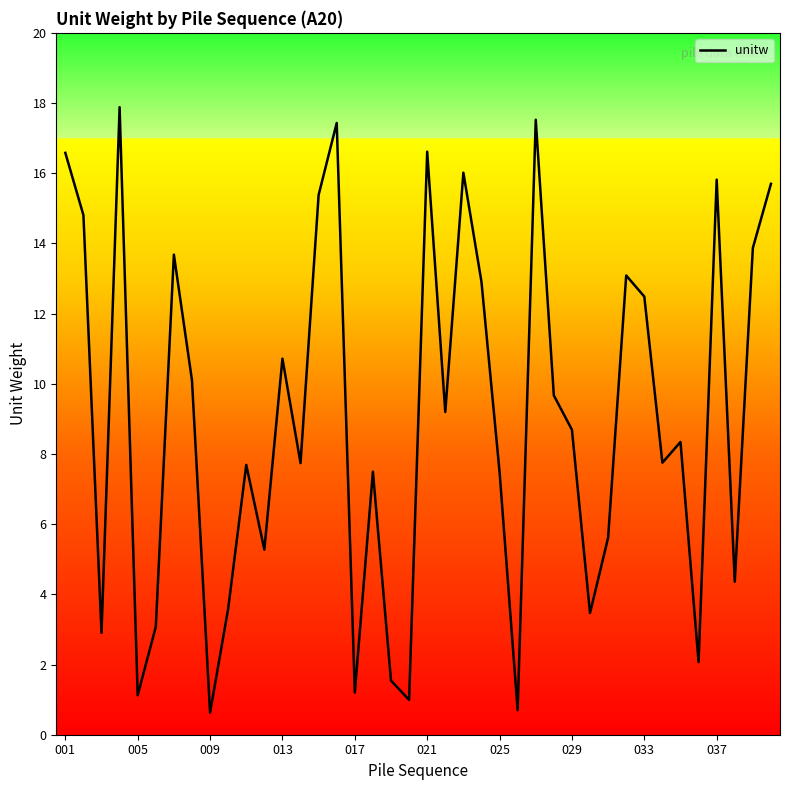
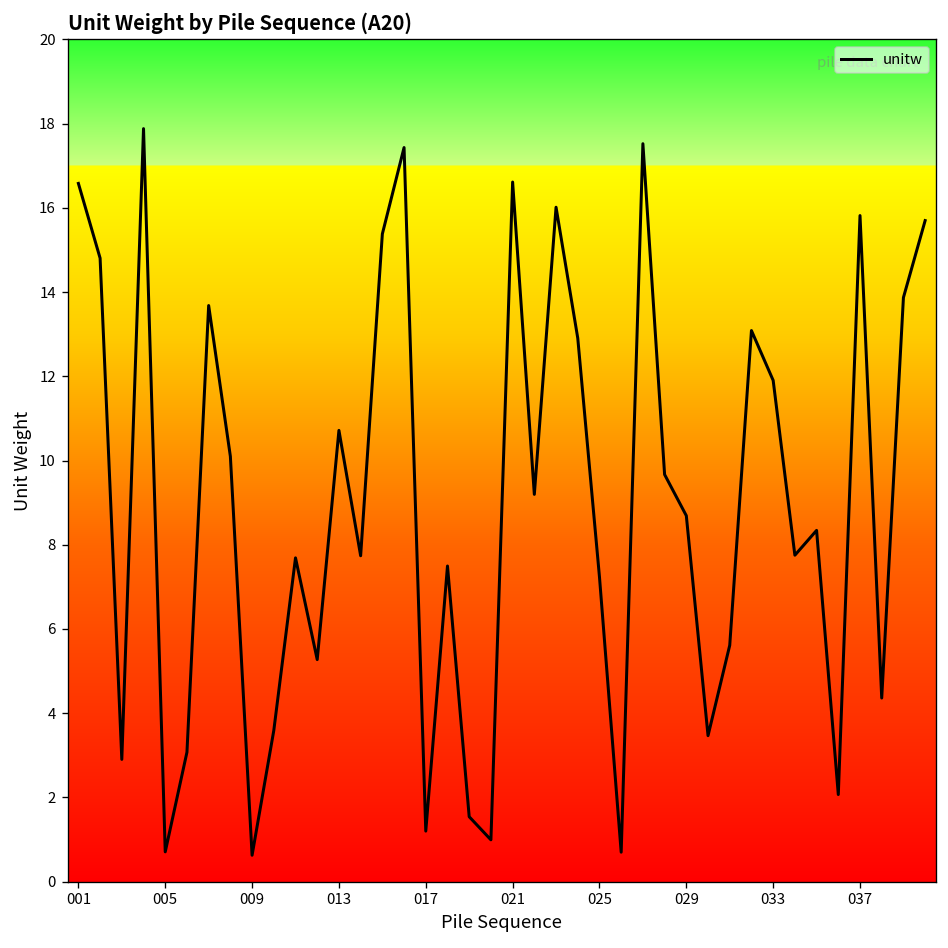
  {
    "001": 16.6,
-   "005": 1.1,
+   "005": 0.7,
    "009": 0.6,
    "013": 10.7,
    "017": 1.2,
    "021": 16.6,
-   "025": 7.5,
+   "025": 7.2,
    "029": 8.7,
-   "033": 12.5,
+   "033": 11.9,
    "037": 15.8
  }
